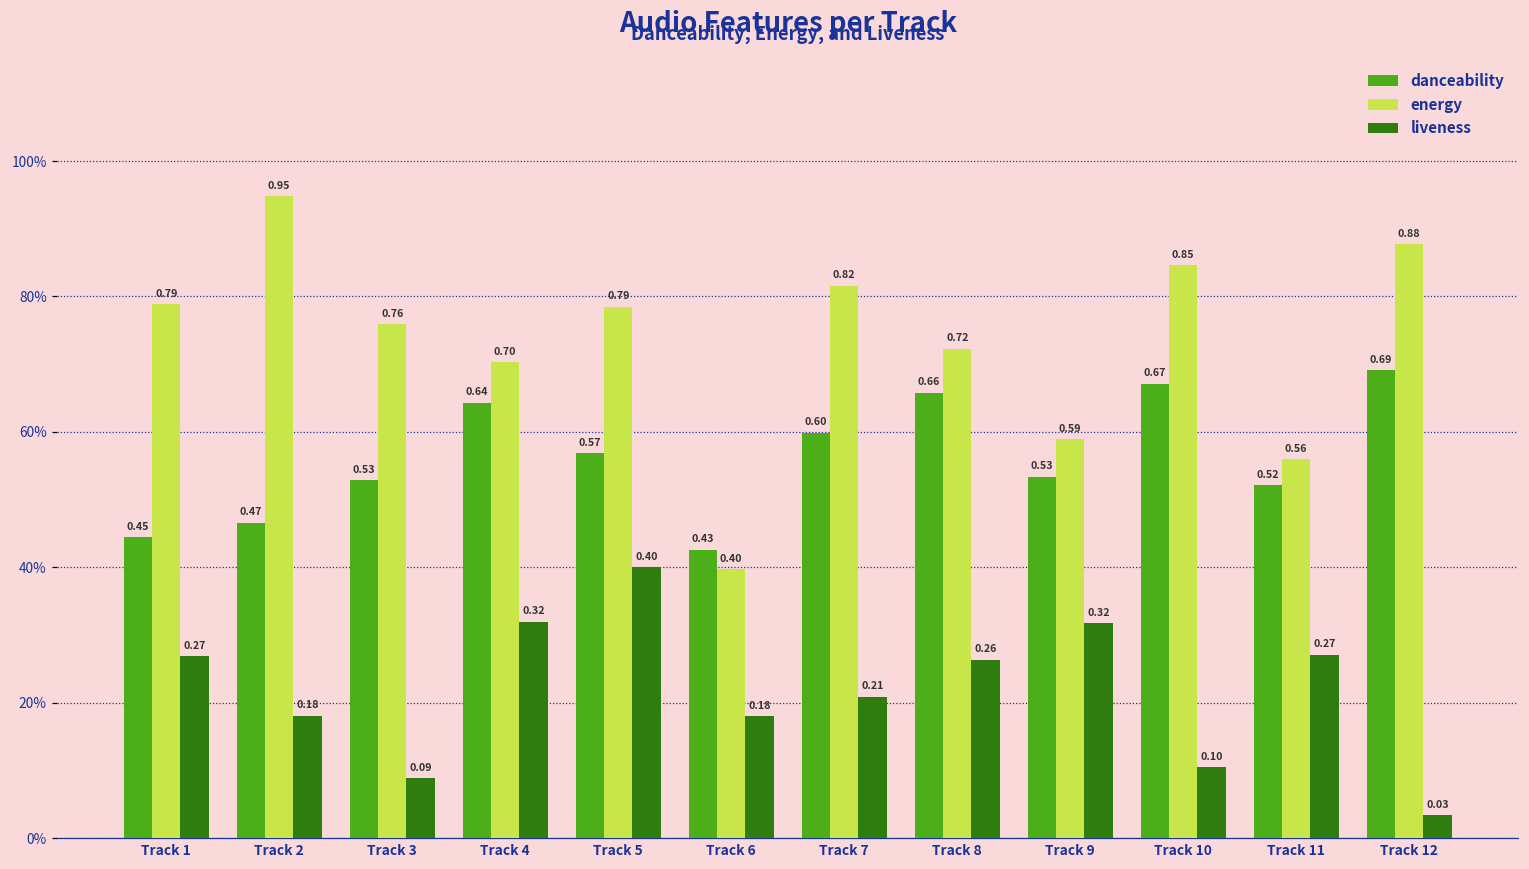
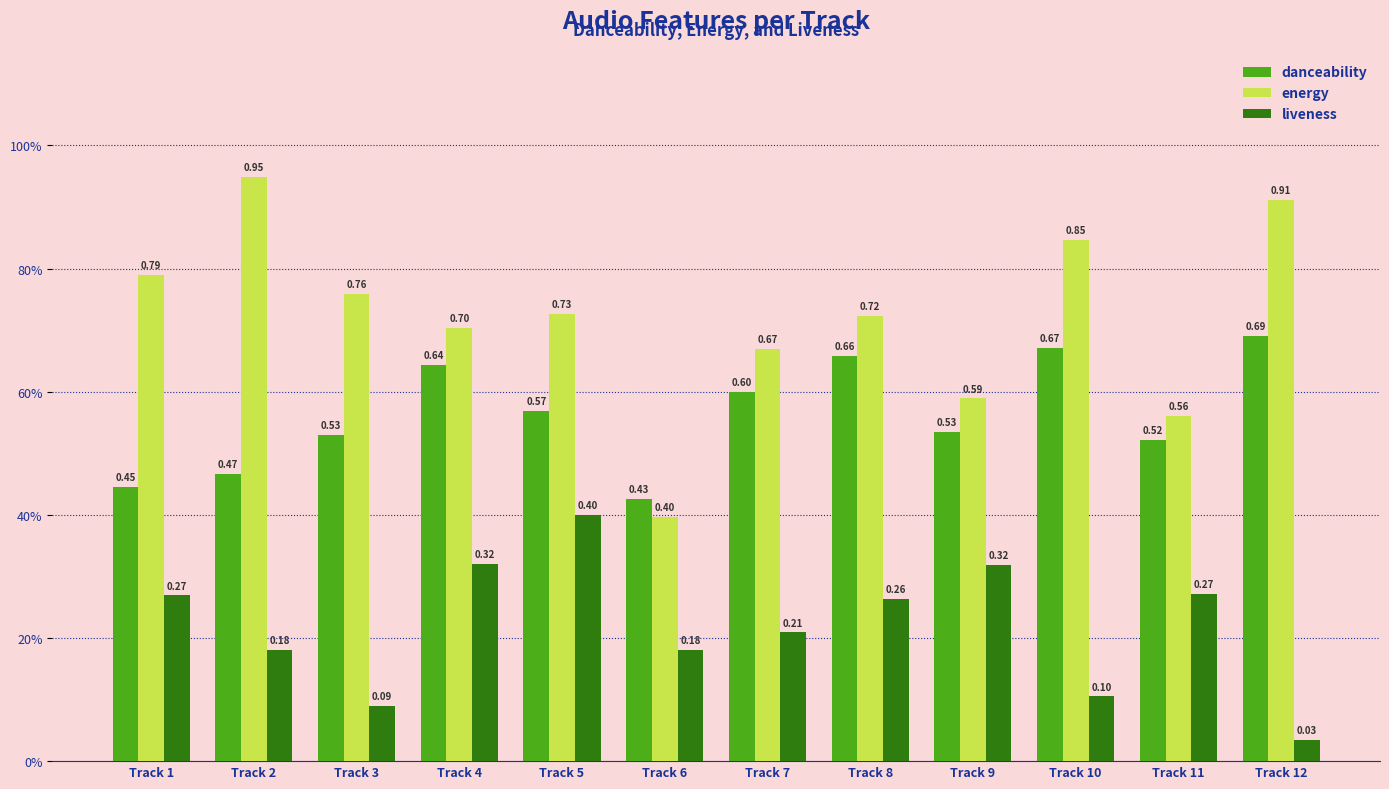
  {
    "energy": {
      "Track 1": 0.79,
      "Track 2": 0.95,
      "Track 3": 0.76,
      "Track 4": 0.70,
-     "Track 5": 0.79,
+     "Track 5": 0.73,
      "Track 6": 0.40,
-     "Track 7": 0.82,
+     "Track 7": 0.67,
      "Track 8": 0.72,
      "Track 9": 0.59,
      "Track 10": 0.85,
      "Track 11": 0.56,
-     "Track 12": 0.88
+     "Track 12": 0.91
    }
  }
